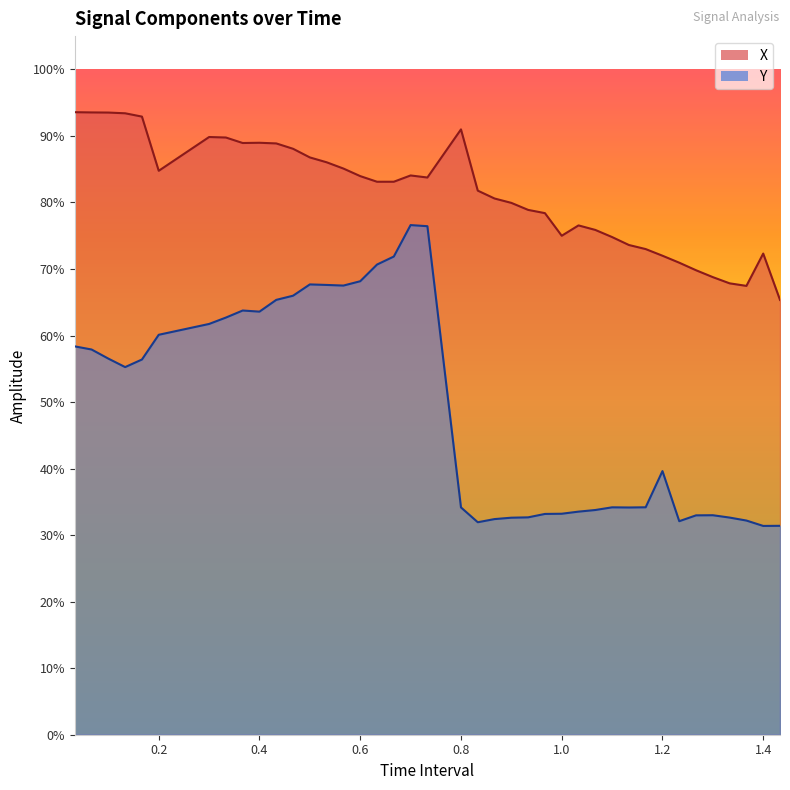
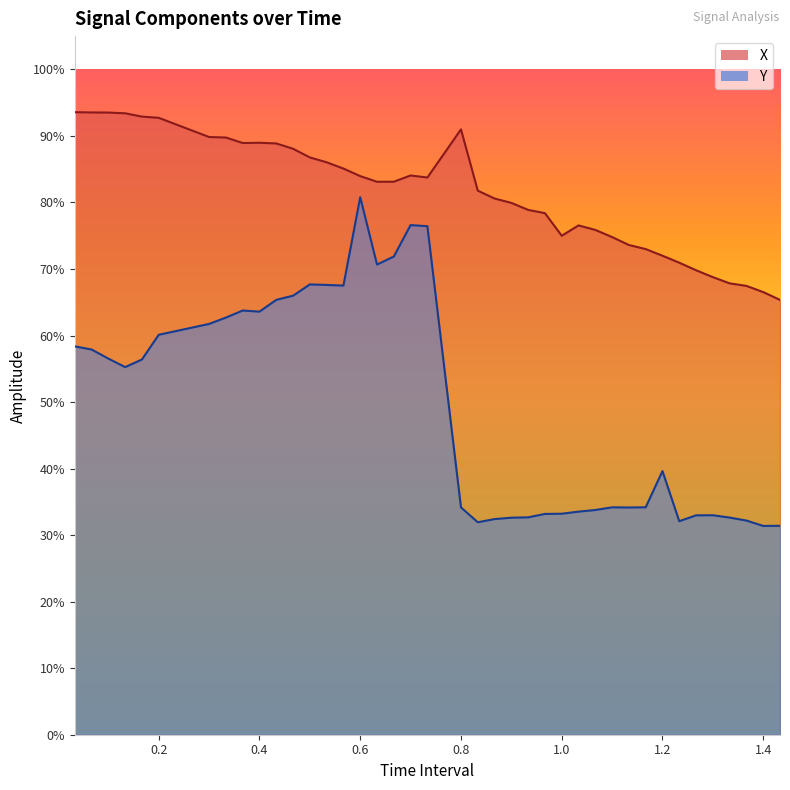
  {
    "X": {
-     "0.2": "85%",
+     "0.2": "93%",
      "0.4": "89%",
      "0.6": "84%",
      "0.8": "91%",
      "1.0": "75%",
      "1.2": "72%",
-     "1.4": "72%"
+     "1.4": "67%"
    },
    "Y": {
      "0.2": "60%",
      "0.4": "64%",
-     "0.6": "68%",
+     "0.6": "81%",
      "0.8": "34%",
      "1.0": "33%",
      "1.2": "40%",
      "1.4": "31%"
    }
  }
